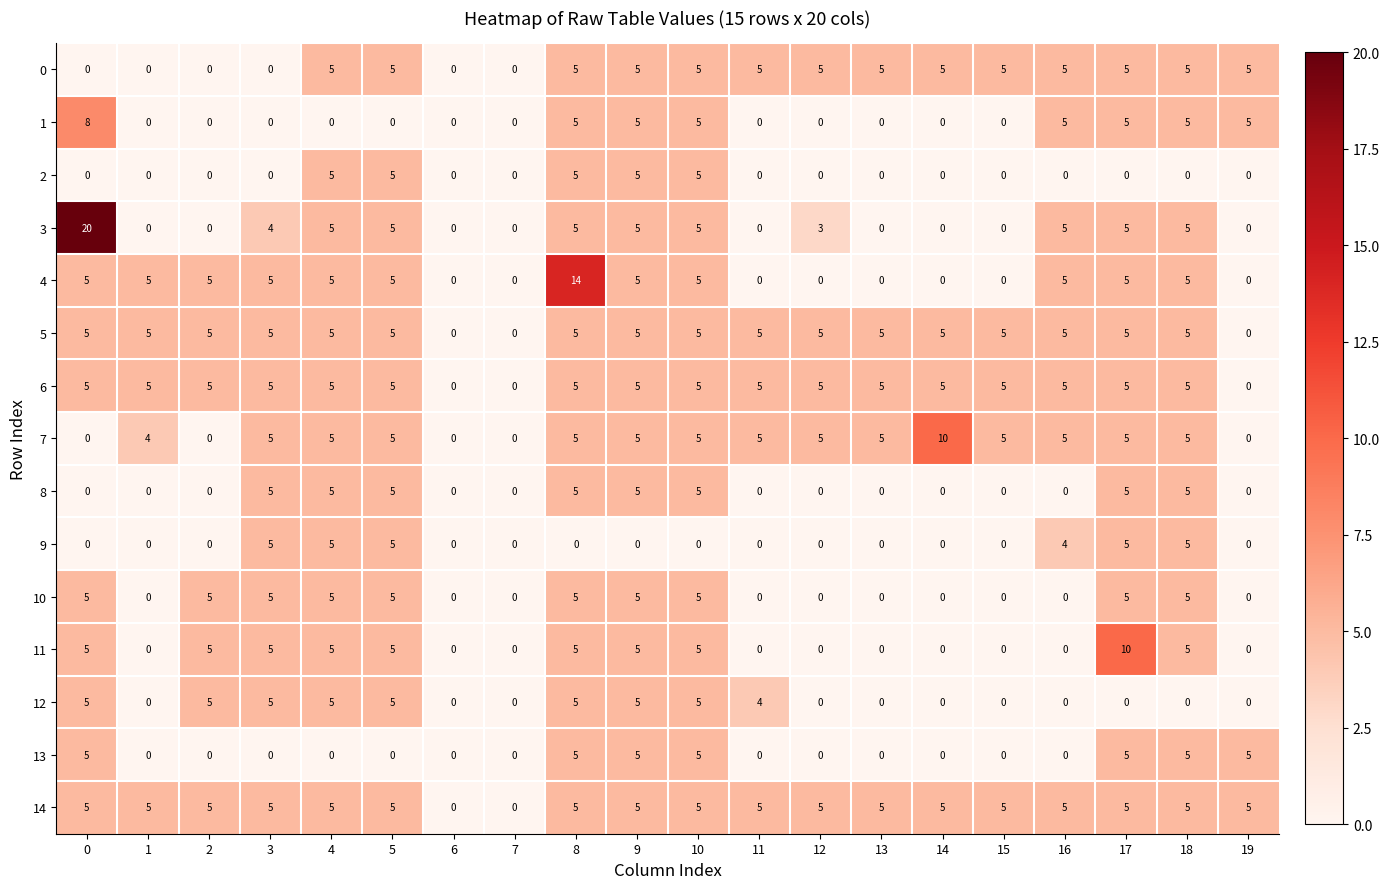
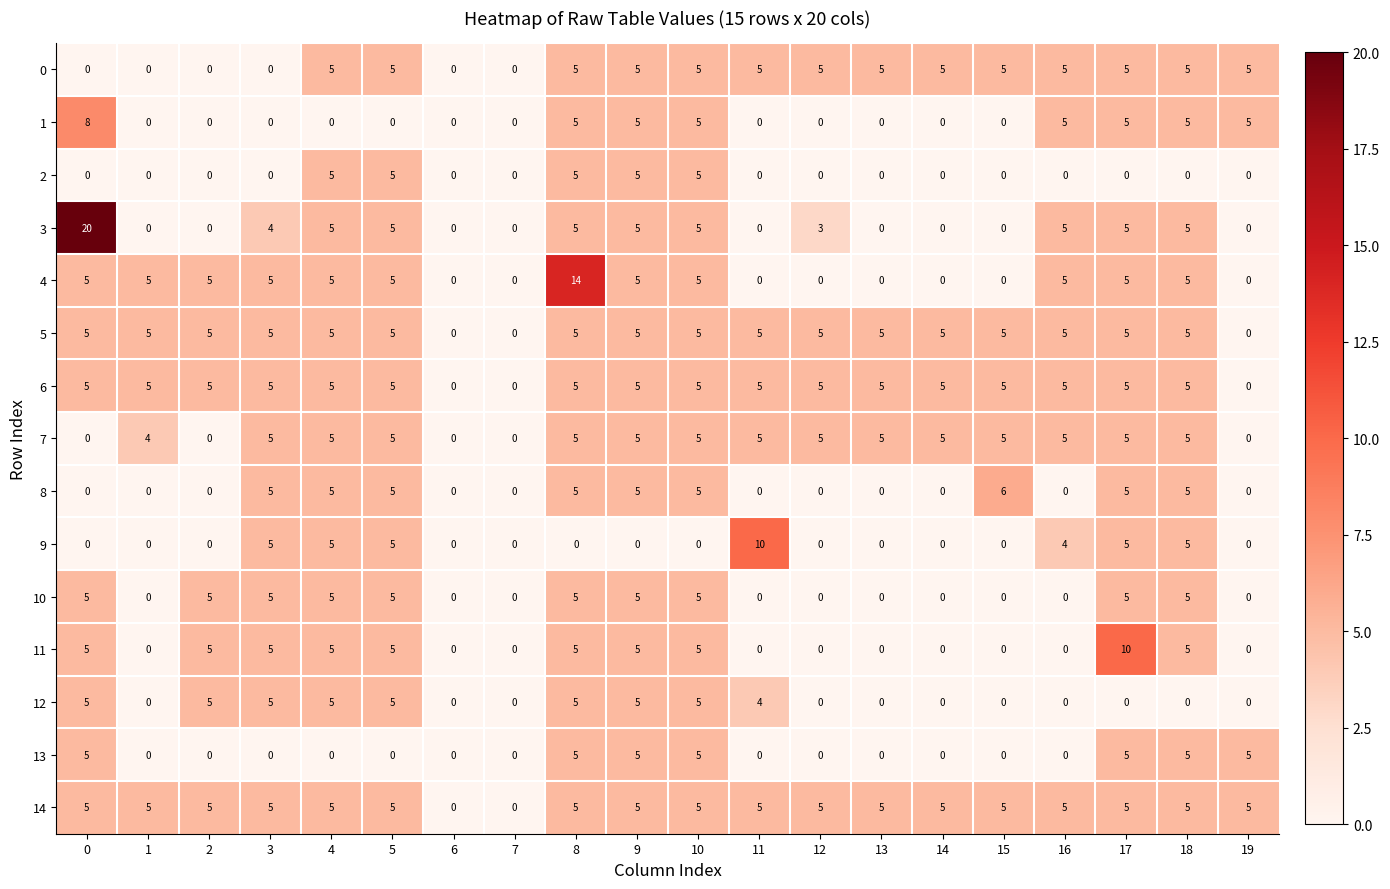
  {
    "7": {
      "0": 0,
      "1": 4,
      "2": 0,
      "3": 5,
      "4": 5,
      "5": 5,
      "6": 0,
      "7": 0,
      "8": 5,
      "9": 5,
      "10": 5,
      "11": 5,
      "12": 5,
      "13": 5,
-     "14": 10,
+     "14": 5,
      "15": 5,
      "16": 5,
      "17": 5,
      "18": 5,
      "19": 0
    },
    "8": {
      "0": 0,
      "1": 0,
      "2": 0,
      "3": 5,
      "4": 5,
      "5": 5,
      "6": 0,
      "7": 0,
      "8": 5,
      "9": 5,
      "10": 5,
      "11": 0,
      "12": 0,
      "13": 0,
      "14": 0,
-     "15": 0,
+     "15": 6,
      "16": 0,
      "17": 5,
      "18": 5,
      "19": 0
    },
    "9": {
      "0": 0,
      "1": 0,
      "2": 0,
      "3": 5,
      "4": 5,
      "5": 5,
      "6": 0,
      "7": 0,
      "8": 0,
      "9": 0,
      "10": 0,
-     "11": 0,
+     "11": 10,
      "12": 0,
      "13": 0,
      "14": 0,
      "15": 0,
      "16": 4,
      "17": 5,
      "18": 5,
      "19": 0
    }
  }
